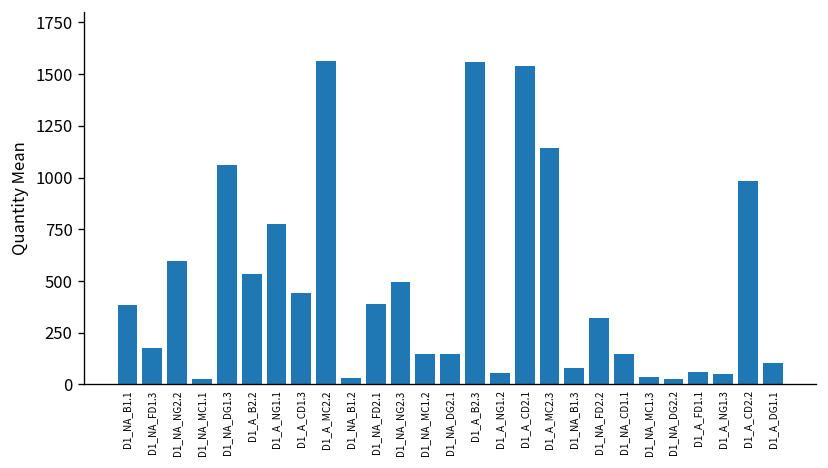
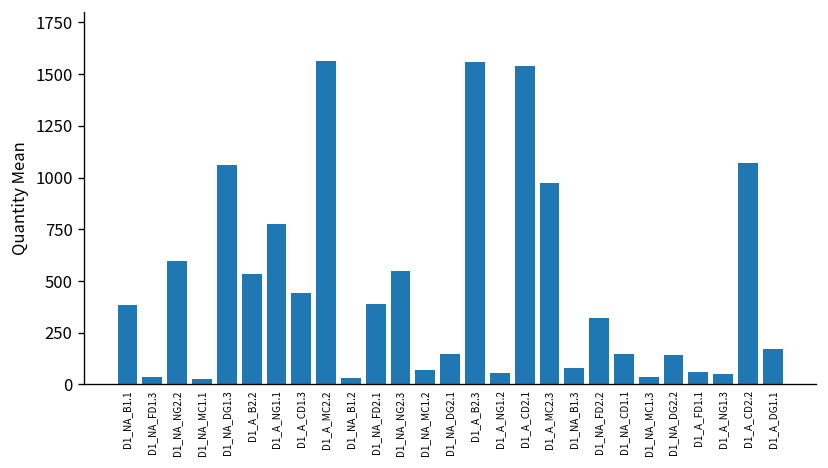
  {
    "D1_NA_B1.1": 390,
-   "D1_NA_FD1.3": 180,
+   "D1_NA_FD1.3": 40,
    "D1_NA_NG2.2": 600,
    "D1_NA_MC1.1": 30,
    "D1_NA_DG1.3": 1060,
    "D1_A_B2.2": 530,
    "D1_A_NG1.1": 780,
    "D1_A_CD1.3": 440,
    "D1_A_MC2.2": 1570,
    "D1_NA_B1.2": 30,
    "D1_NA_FD2.1": 390,
-   "D1_NA_NG2.3": 500,
-   "D1_NA_MC1.2": 150,
+   "D1_NA_NG2.3": 550,
+   "D1_NA_MC1.2": 70,
    "D1_NA_DG2.1": 150,
    "D1_A_B2.3": 1560,
    "D1_A_NG1.2": 60,
    "D1_A_CD2.1": 1540,
-   "D1_A_MC2.3": 1140,
+   "D1_A_MC2.3": 970,
    "D1_NA_B1.3": 80,
    "D1_NA_FD2.2": 320,
    "D1_NA_CD1.1": 150,
    "D1_NA_MC1.3": 40,
-   "D1_NA_DG2.2": 30,
+   "D1_NA_DG2.2": 140,
    "D1_A_FD1.1": 60,
    "D1_A_NG1.3": 50,
-   "D1_A_CD2.2": 980,
-   "D1_A_DG1.1": 100
+   "D1_A_CD2.2": 1070,
+   "D1_A_DG1.1": 170
  }
